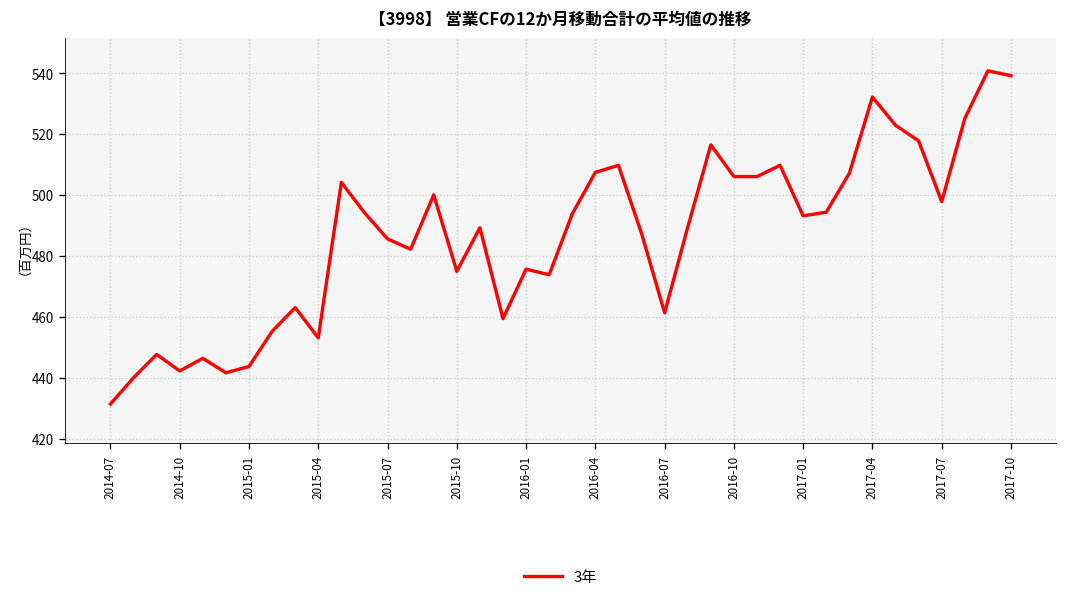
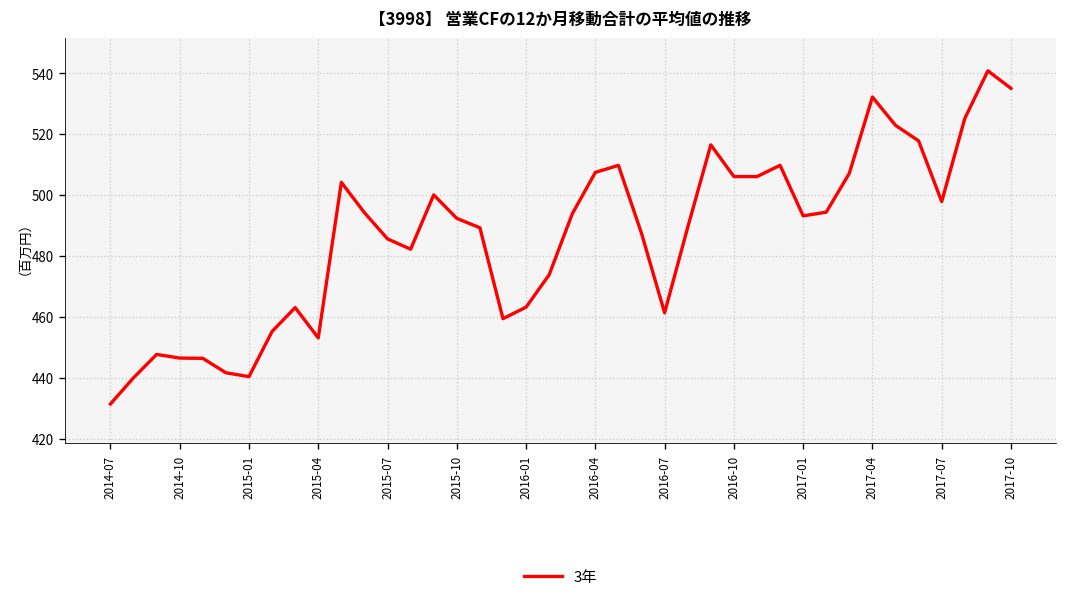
  {
    "2014-07": 431,
-   "2014-10": 442,
-   "2015-01": 444,
+   "2014-10": 446,
+   "2015-01": 440,
    "2015-04": 453,
    "2015-07": 486,
-   "2015-10": 475,
-   "2016-01": 476,
+   "2015-10": 492,
+   "2016-01": 463,
    "2016-04": 508,
    "2016-07": 461,
    "2016-10": 506,
    "2017-01": 493,
    "2017-04": 532,
    "2017-07": 498,
-   "2017-10": 539
+   "2017-10": 535
  }
